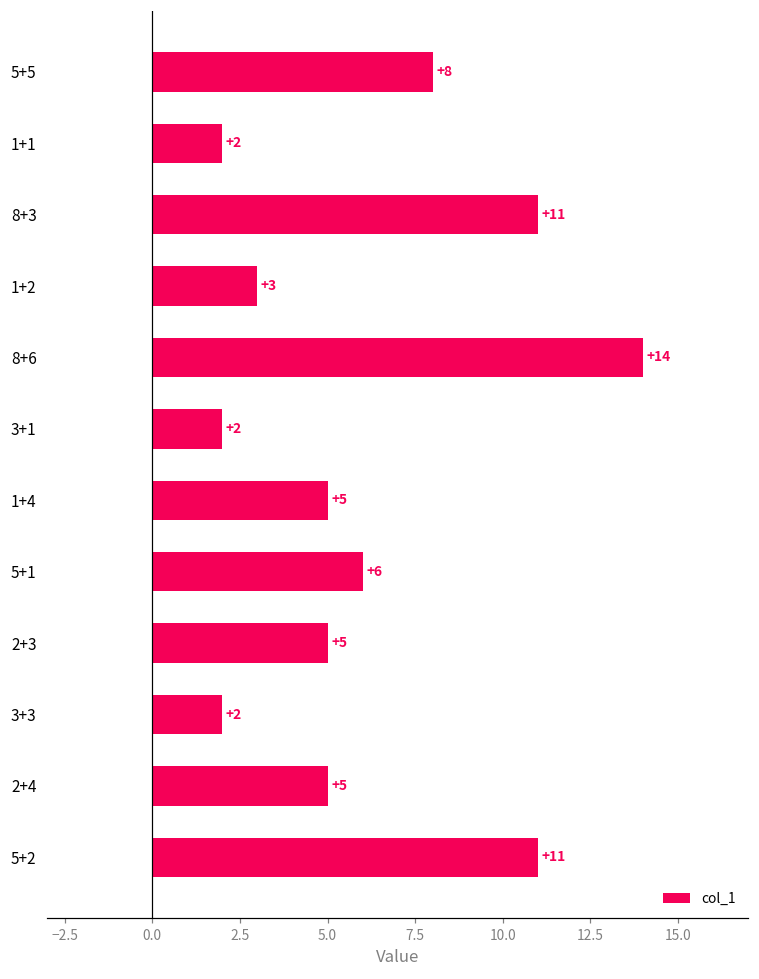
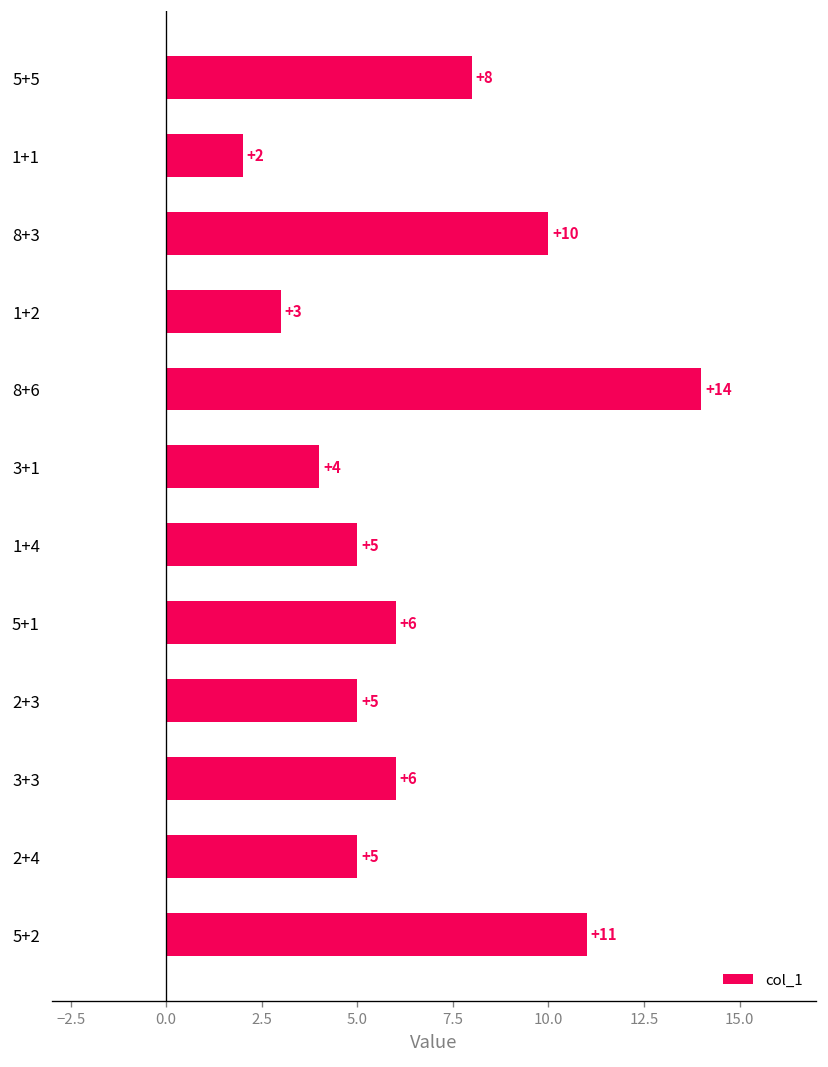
  {
    "5+5": "+8",
    "1+1": "+2",
-   "8+3": "+11",
+   "8+3": "+10",
    "1+2": "+3",
    "8+6": "+14",
-   "3+1": "+2",
+   "3+1": "+4",
    "1+4": "+5",
    "5+1": "+6",
    "2+3": "+5",
-   "3+3": "+2",
+   "3+3": "+6",
    "2+4": "+5",
    "5+2": "+11"
  }
